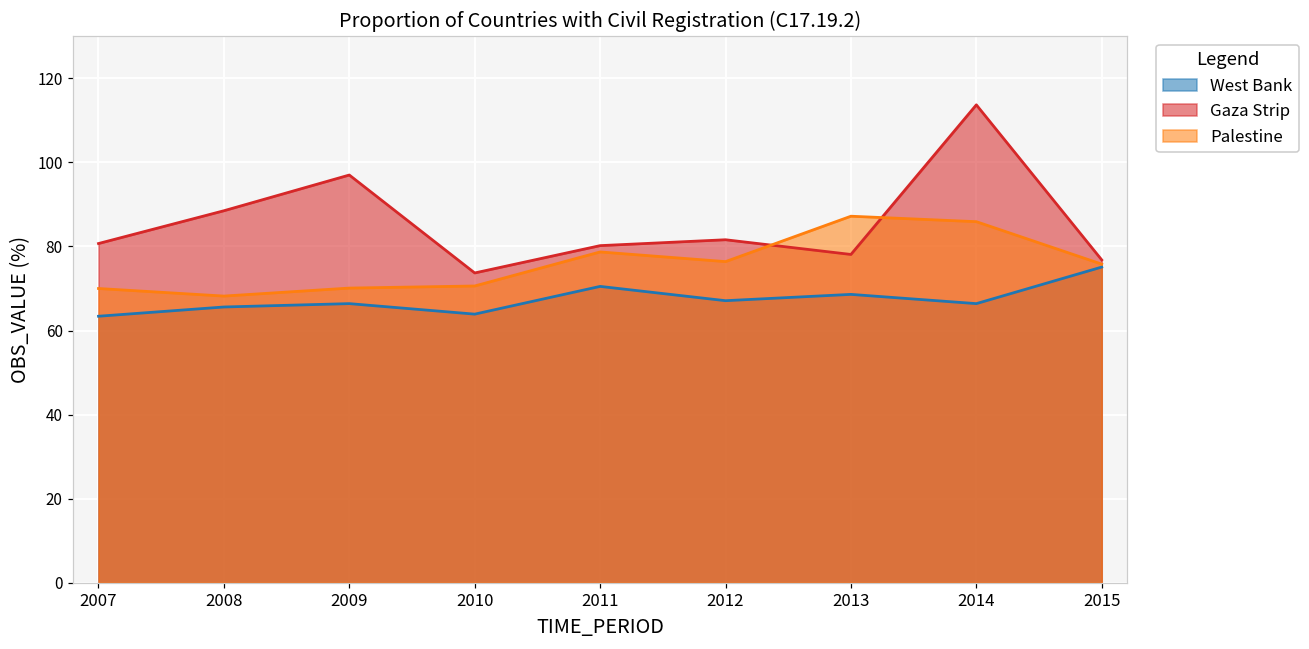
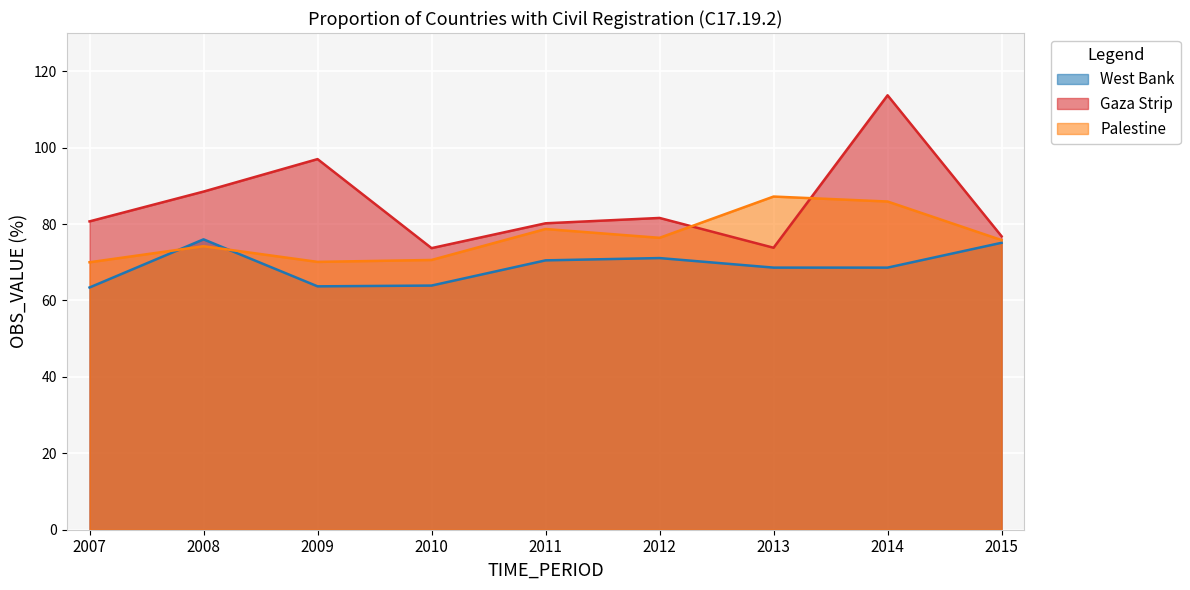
  {
    "West Bank": {
      "2007": 63,
-     "2008": 66,
-     "2009": 66,
+     "2008": 76,
+     "2009": 64,
      "2010": 64,
      "2011": 71,
-     "2012": 67,
+     "2012": 71,
      "2013": 69,
-     "2014": 66,
+     "2014": 69,
      "2015": 75
    },
    "Gaza Strip": {
      "2007": 81,
      "2008": 89,
      "2009": 97,
      "2010": 74,
      "2011": 80,
      "2012": 82,
-     "2013": 78,
+     "2013": 74,
      "2014": 114,
      "2015": 77
    },
    "Palestine": {
      "2007": 70,
-     "2008": 68,
+     "2008": 74,
      "2009": 70,
      "2010": 71,
      "2011": 79,
      "2012": 76,
      "2013": 87,
      "2014": 86,
      "2015": 76
    }
  }
